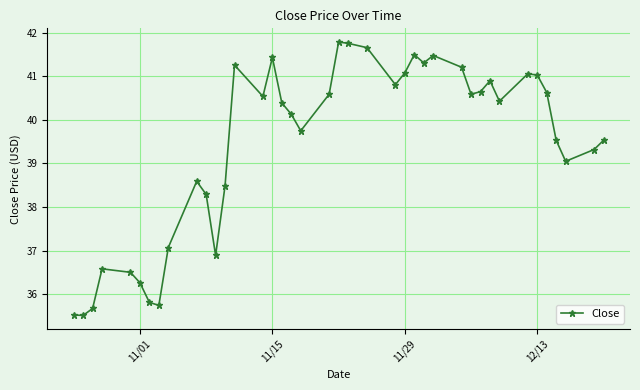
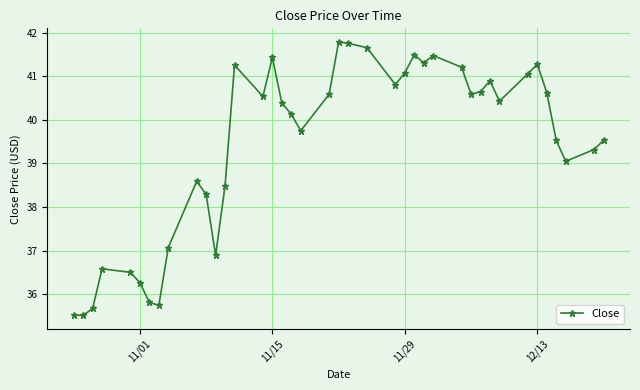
  {
    "11/01": 36.3,
    "11/15": 41.4,
    "11/29": 41.1,
-   "12/13": 41.0
+   "12/13": 41.3
  }
